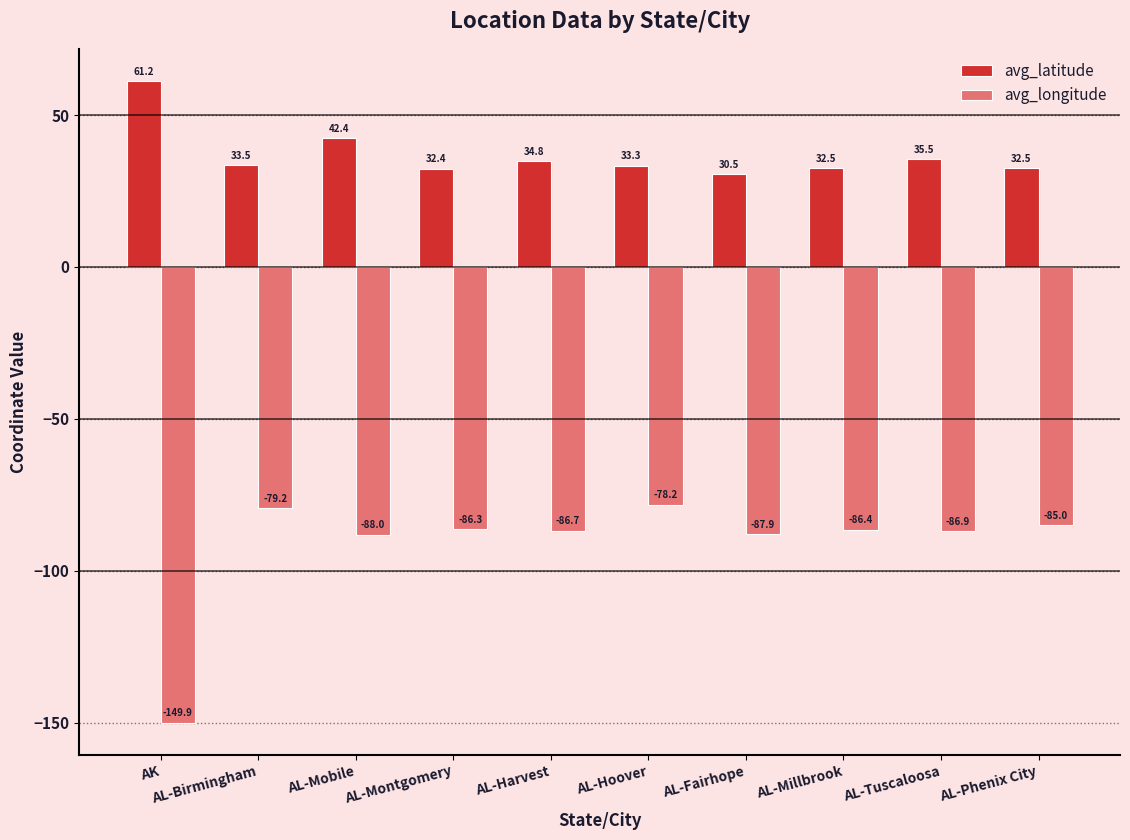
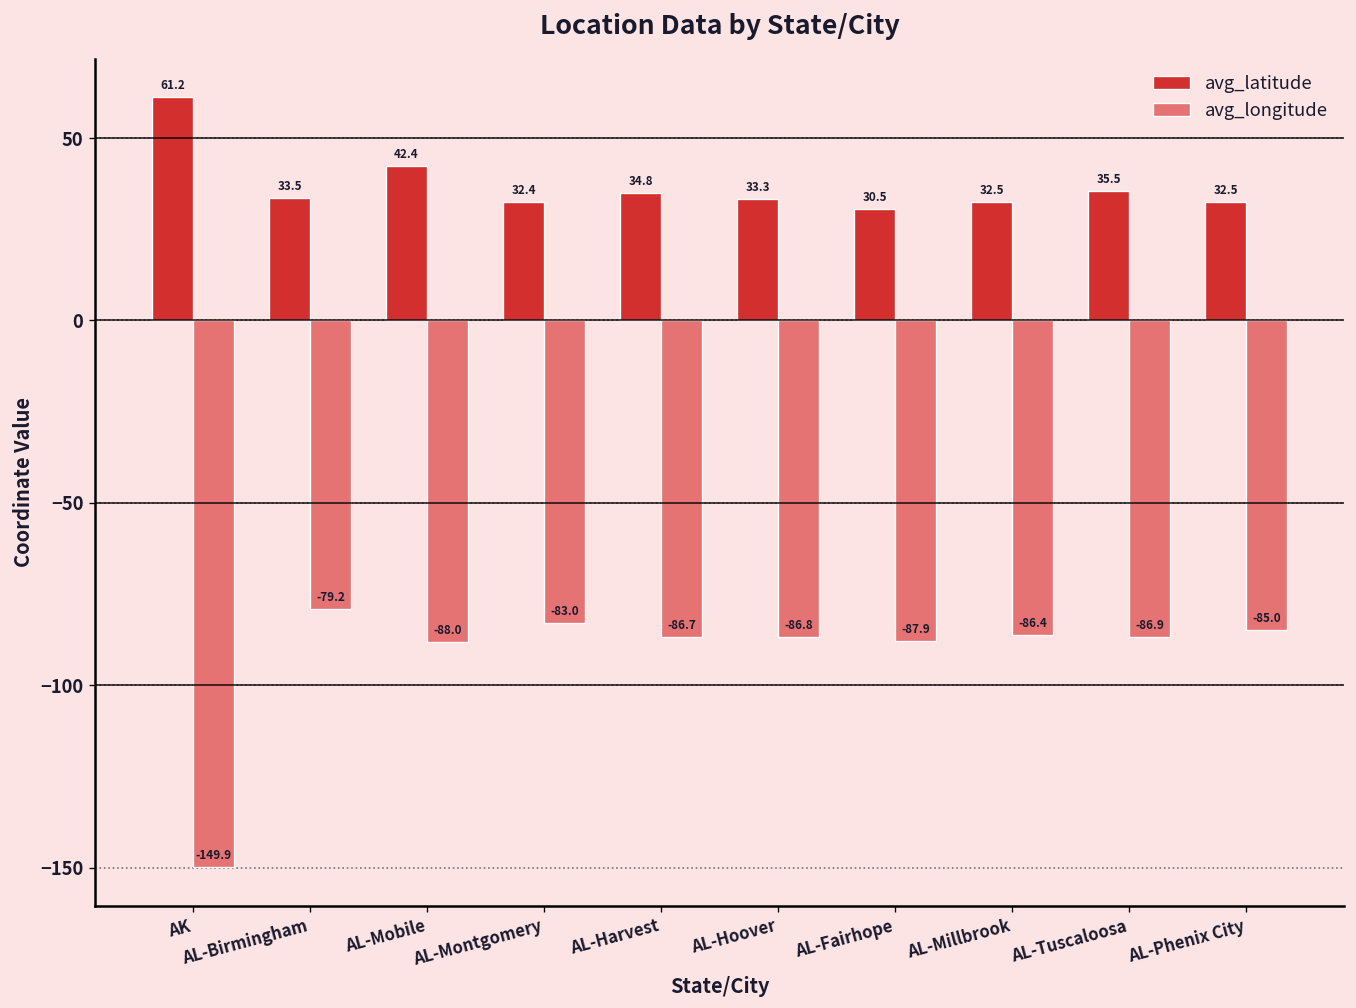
  {
    "avg_latitude": {
      "AK": 61.2,
      "AL-Birmingham": 33.5,
      "AL-Mobile": 42.4,
      "AL-Montgomery": 32.4,
      "AL-Harvest": 34.8,
      "AL-Hoover": 33.3,
      "AL-Fairhope": 30.5,
      "AL-Millbrook": 32.5,
      "AL-Tuscaloosa": 35.5,
      "AL-Phenix City": 32.5
    },
    "avg_longitude": {
      "AK": -149.9,
      "AL-Birmingham": -79.2,
      "AL-Mobile": -88.0,
-     "AL-Montgomery": -86.3,
+     "AL-Montgomery": -83.0,
      "AL-Harvest": -86.7,
-     "AL-Hoover": -78.2,
+     "AL-Hoover": -86.8,
      "AL-Fairhope": -87.9,
      "AL-Millbrook": -86.4,
      "AL-Tuscaloosa": -86.9,
      "AL-Phenix City": -85.0
    }
  }
